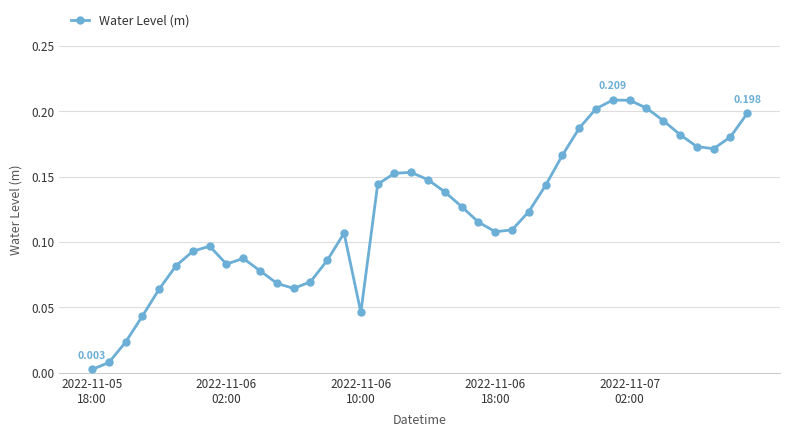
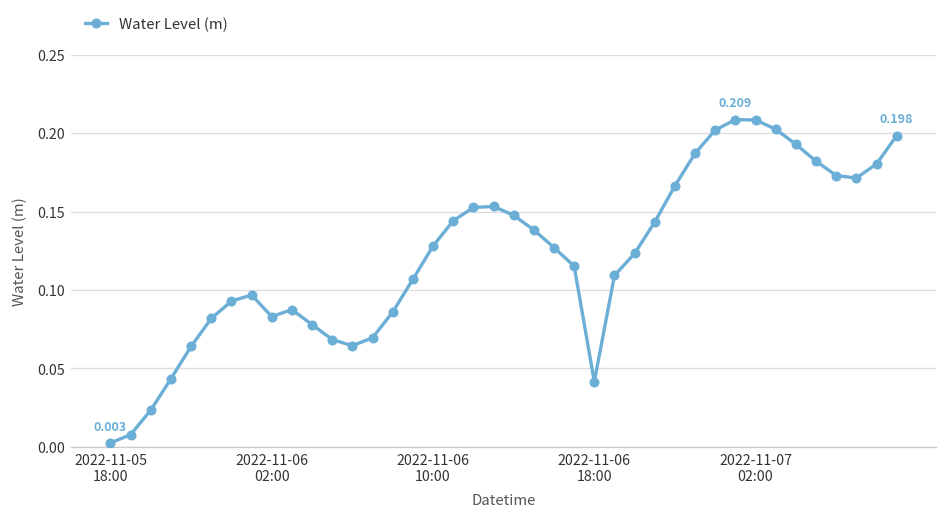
  {
    "2022-11-06 02:00": 0.083,
-   "2022-11-06 10:00": 0.046,
-   "2022-11-06 18:00": 0.108,
+   "2022-11-06 10:00": 0.128,
+   "2022-11-06 18:00": 0.042,
    "2022-11-07 02:00": 0.208
  }
